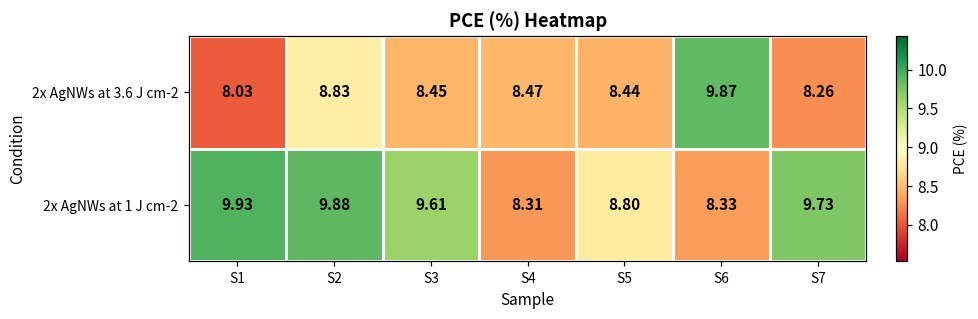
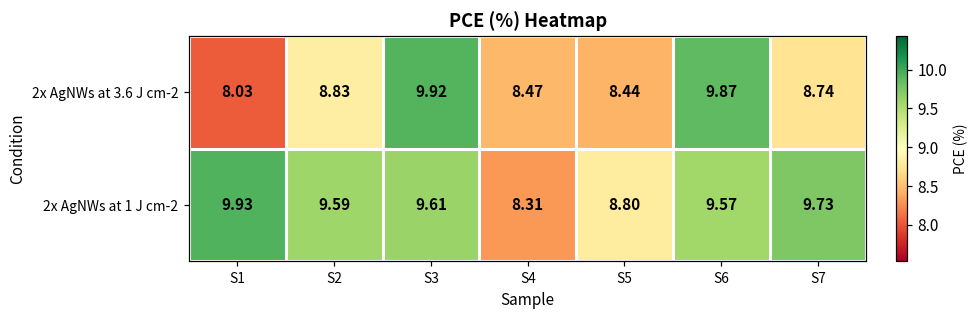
  {
    "2x AgNWs at 3.6 J cm-2": {
      "S1": 8.03,
      "S2": 8.83,
-     "S3": 8.45,
+     "S3": 9.92,
      "S4": 8.47,
      "S5": 8.44,
      "S6": 9.87,
-     "S7": 8.26
+     "S7": 8.74
    },
    "2x AgNWs at 1 J cm-2": {
      "S1": 9.93,
-     "S2": 9.88,
+     "S2": 9.59,
      "S3": 9.61,
      "S4": 8.31,
      "S5": 8.80,
-     "S6": 8.33,
+     "S6": 9.57,
      "S7": 9.73
    }
  }
